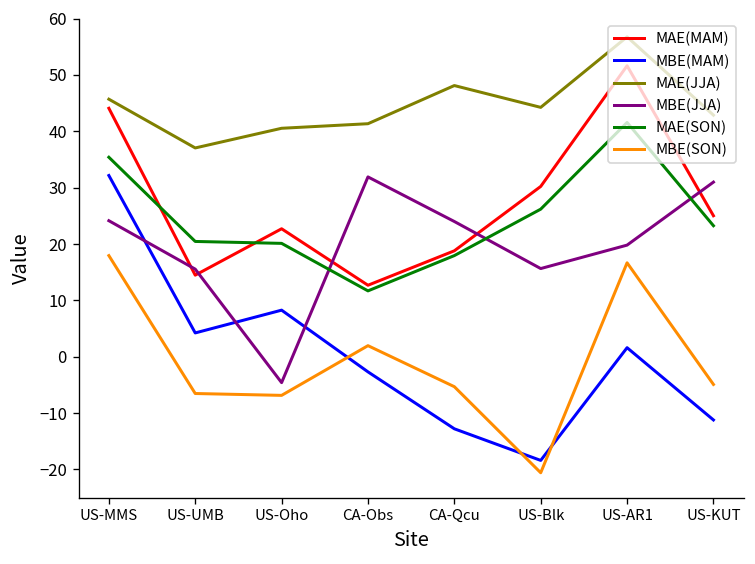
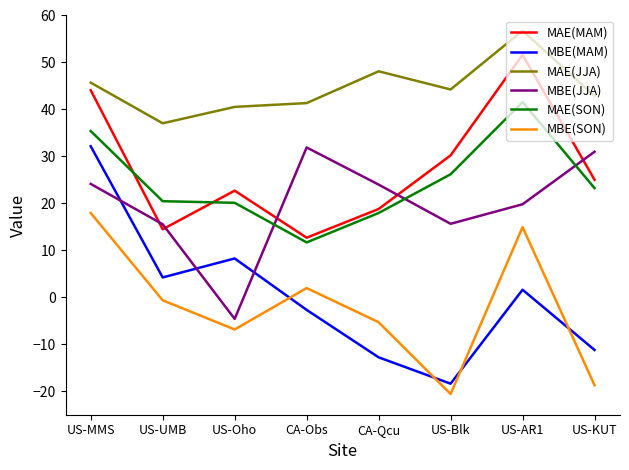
  {
    "MAE(MAM)": {
      "US-MMS": 44,
      "US-UMB": 14,
      "US-Oho": 23,
      "CA-Obs": 13,
      "CA-Qcu": 19,
      "US-Blk": 30,
      "US-KUT": 25
    },
    "MBE(MAM)": {
      "US-MMS": 32,
      "US-UMB": 4,
      "US-Oho": 8,
      "CA-Obs": -3,
      "CA-Qcu": -13,
      "US-Blk": -18,
      "US-AR1": 2,
      "US-KUT": -11
    },
    "MAE(JJA)": {
      "US-MMS": 46,
      "US-UMB": 37,
      "US-Oho": 41,
      "CA-Obs": 41,
      "CA-Qcu": 48,
      "US-Blk": 44
    },
    "MBE(JJA)": {
      "US-MMS": 24,
      "US-UMB": 16,
      "US-Oho": -5,
      "CA-Obs": 32,
      "CA-Qcu": 24,
      "US-Blk": 16,
      "US-AR1": 20,
      "US-KUT": 31
    },
    "MAE(SON)": {
      "US-MMS": 35,
      "US-UMB": 20,
      "US-Oho": 20,
      "CA-Obs": 12,
      "CA-Qcu": 18,
      "US-Blk": 26,
      "US-KUT": 23
    },
    "MBE(SON)": {
      "US-MMS": 18,
-     "US-UMB": -7,
+     "US-UMB": -1,
      "US-Oho": -7,
      "CA-Obs": 2,
      "CA-Qcu": -5,
      "US-Blk": -21,
-     "US-AR1": 17,
-     "US-KUT": -5
+     "US-AR1": 15,
+     "US-KUT": -19
    }
  }
